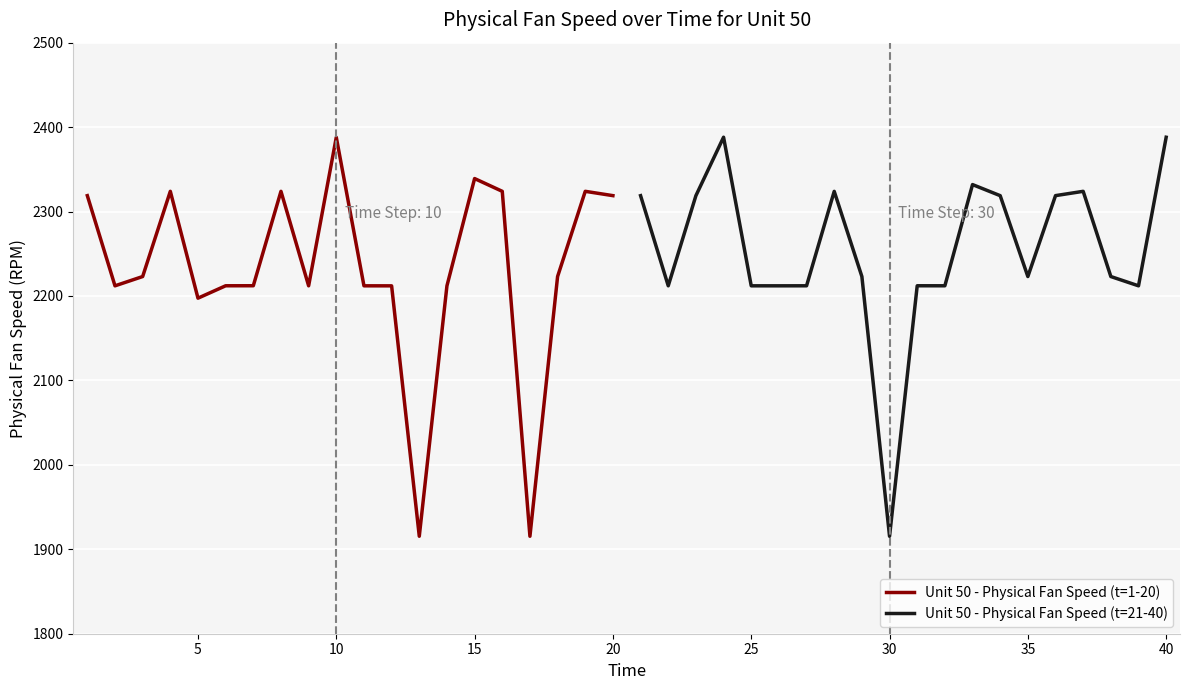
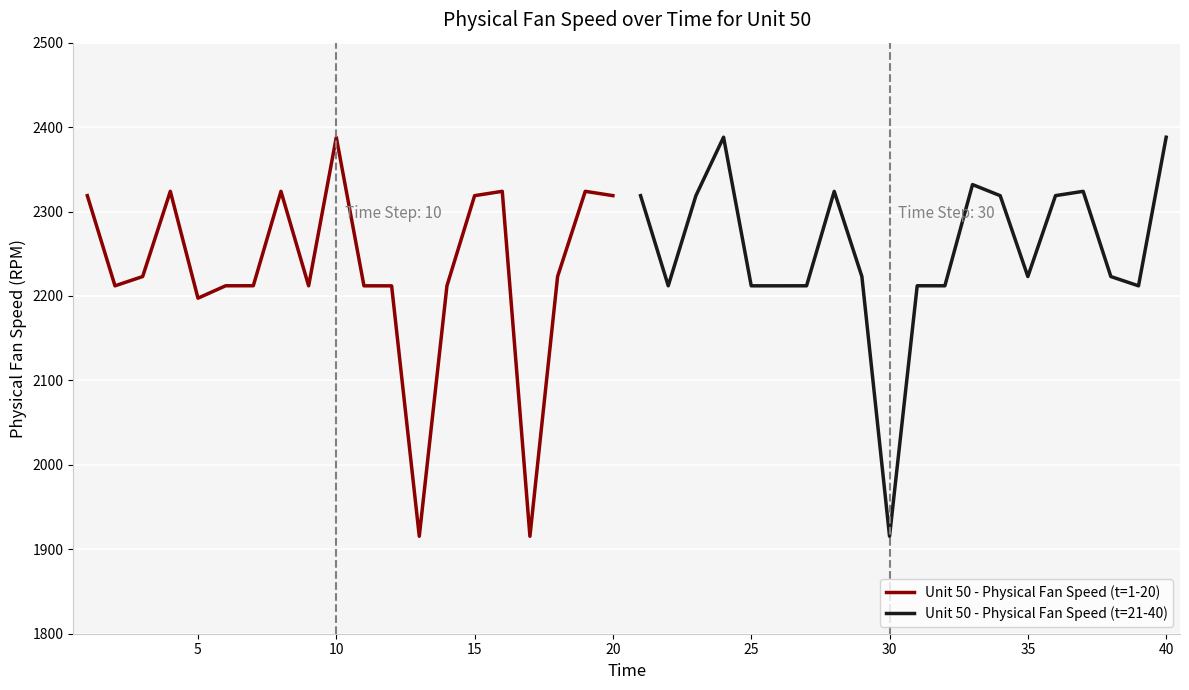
  {
    "Unit 50 - Physical Fan Speed (t=1-20)": {
      "5": 2200,
      "10": 2390,
-     "15": 2340,
+     "15": 2320,
      "20": 2320
    },
    "Unit 50 - Physical Fan Speed (t=21-40)": {
      "25": 2210,
      "30": 1920,
      "35": 2220,
      "40": 2390
    }
  }
